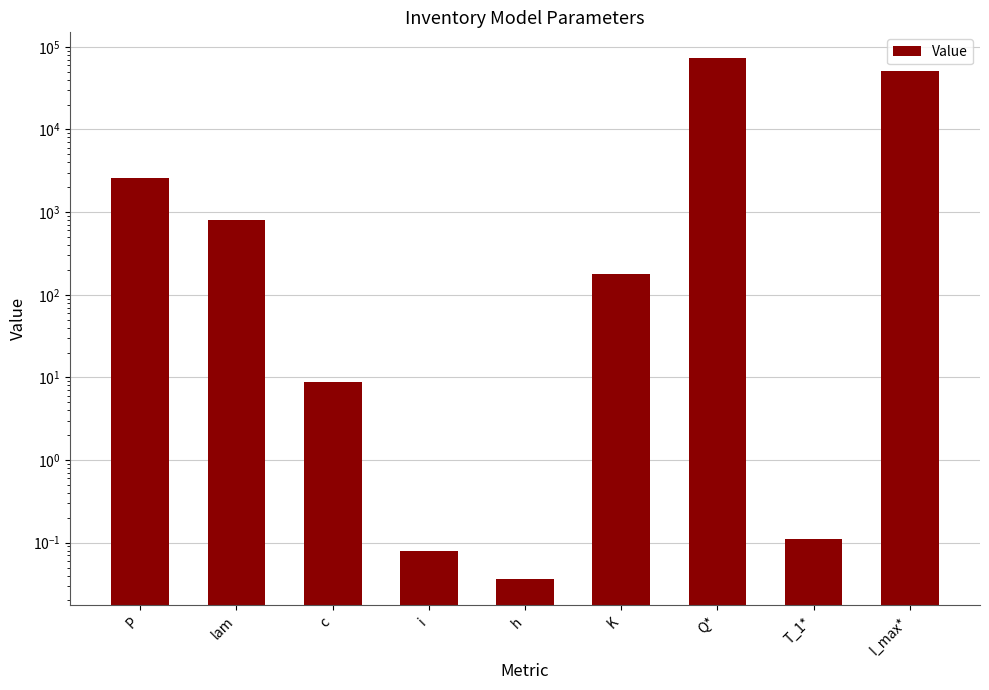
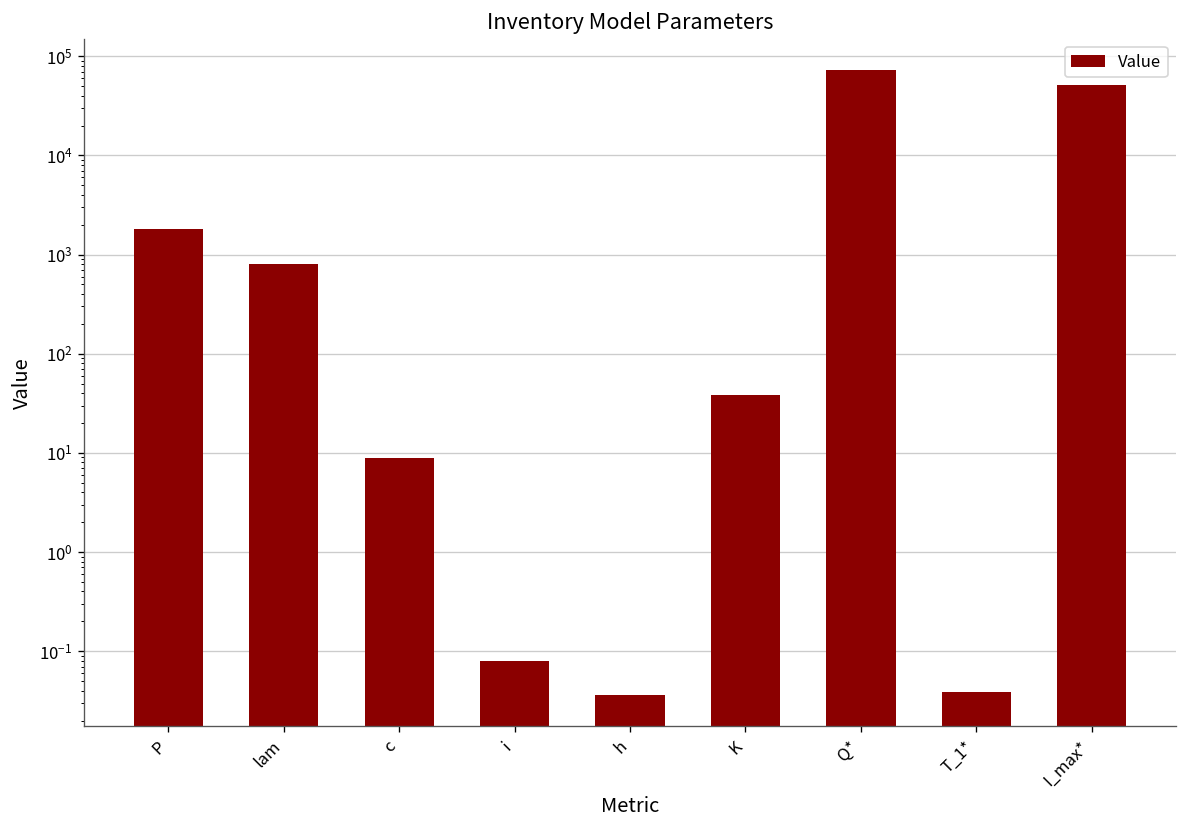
  {
-   "P": 2600,
+   "P": 1800,
    "lam": 800,
    "c": 9,
    "i": 0.08,
    "h": 0.04,
-   "K": 180,
+   "K": 40,
    "Q*": 70000,
-   "T_1*": 0.11,
+   "T_1*": 0.04,
    "I_max*": 50000
  }
